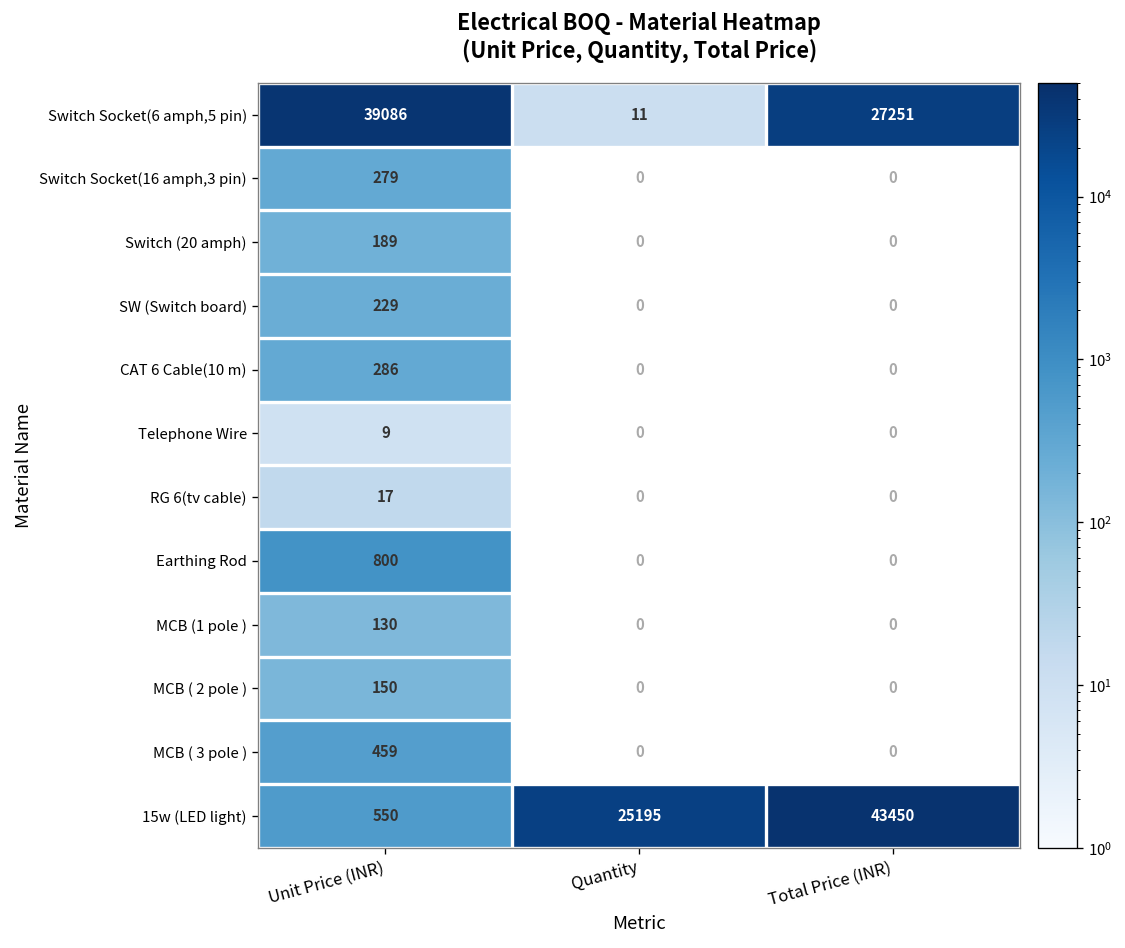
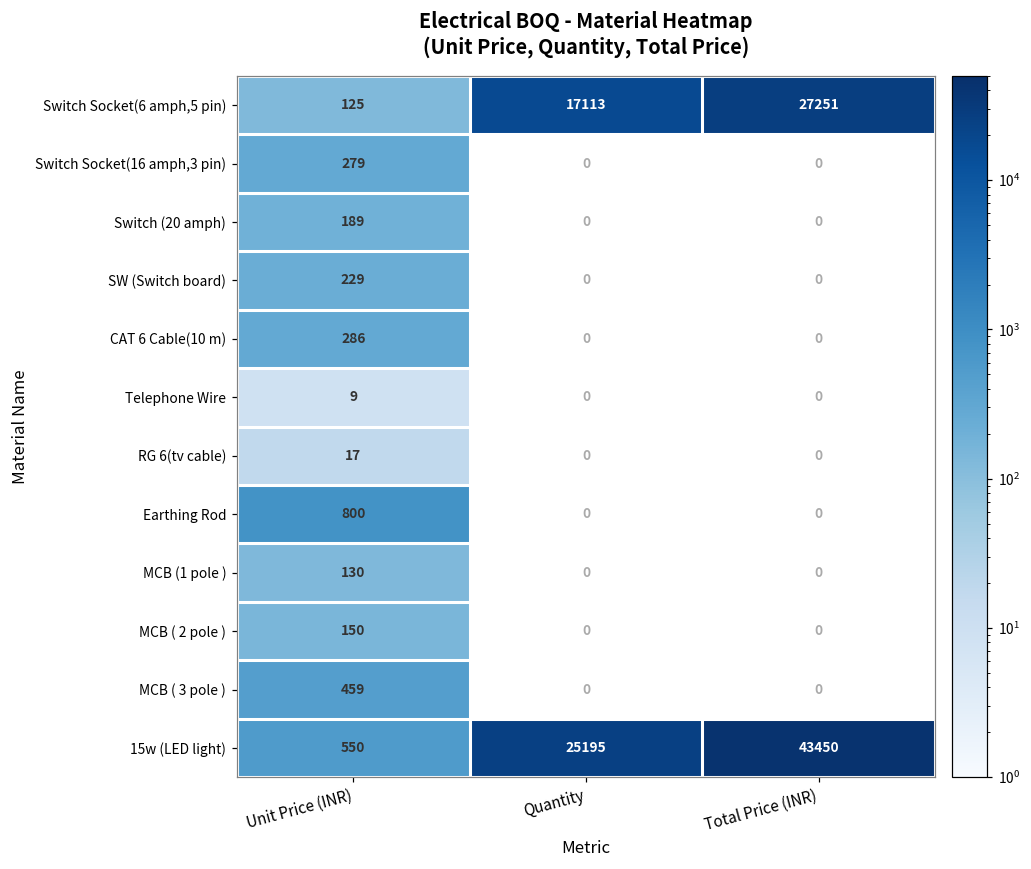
  {
    "Switch Socket(6 amph,5 pin)": {
-     "Unit Price (INR)": 39086,
-     "Quantity": 11,
+     "Unit Price (INR)": 125,
+     "Quantity": 17113,
      "Total Price (INR)": 27251
    },
    "Switch Socket(16 amph,3 pin)": {
      "Unit Price (INR)": 279
    },
    "Switch (20 amph)": {
      "Unit Price (INR)": 189
    },
    "SW (Switch board)": {
      "Unit Price (INR)": 229
    },
    "CAT 6 Cable(10 m)": {
      "Unit Price (INR)": 286
    },
    "Telephone Wire": {
      "Unit Price (INR)": 9
    },
    "RG 6(tv cable)": {
      "Unit Price (INR)": 17
    },
    "Earthing Rod": {
      "Unit Price (INR)": 800
    },
    "MCB (1 pole )": {
      "Unit Price (INR)": 130
    },
    "MCB ( 2 pole )": {
      "Unit Price (INR)": 150
    },
    "MCB ( 3 pole )": {
      "Unit Price (INR)": 459
    },
    "15w (LED light)": {
      "Unit Price (INR)": 550,
      "Quantity": 25195,
      "Total Price (INR)": 43450
    }
  }
